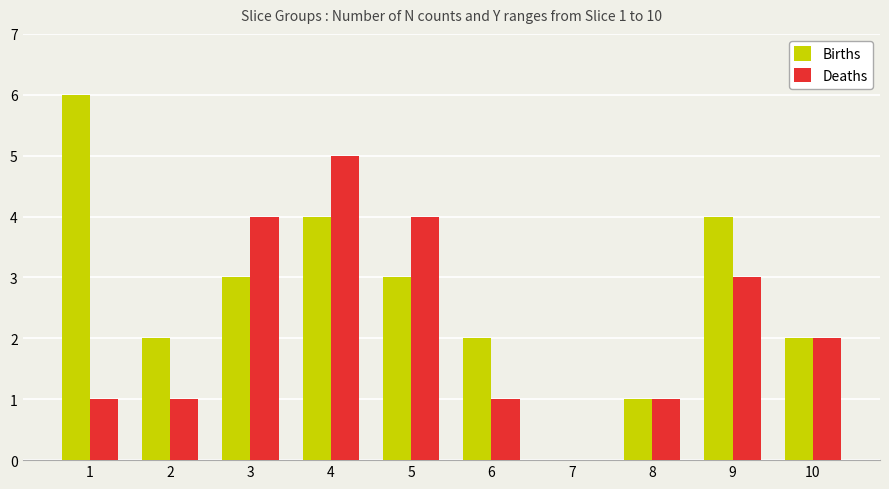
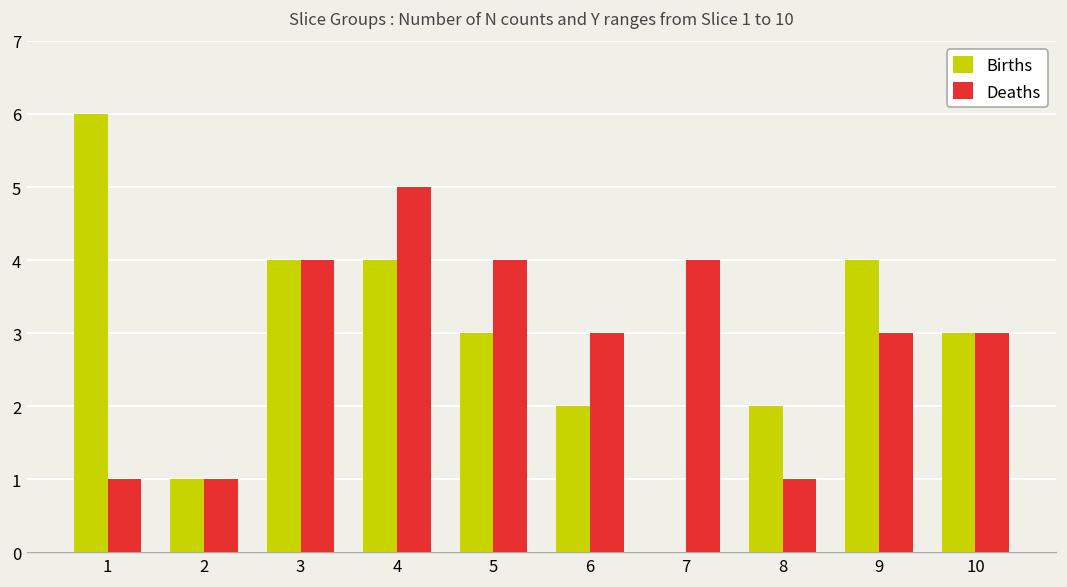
  {
    "Births": {
      "1": 6,
-     "2": 2,
-     "3": 3,
+     "2": 1,
+     "3": 4,
      "4": 4,
      "5": 3,
      "6": 2,
      "7": 0,
-     "8": 1,
+     "8": 2,
      "9": 4,
-     "10": 2
+     "10": 3
    },
    "Deaths": {
      "1": 1,
      "2": 1,
      "3": 4,
      "4": 5,
      "5": 4,
-     "6": 1,
-     "7": 0,
+     "6": 3,
+     "7": 4,
      "8": 1,
      "9": 3,
-     "10": 2
+     "10": 3
    }
  }
